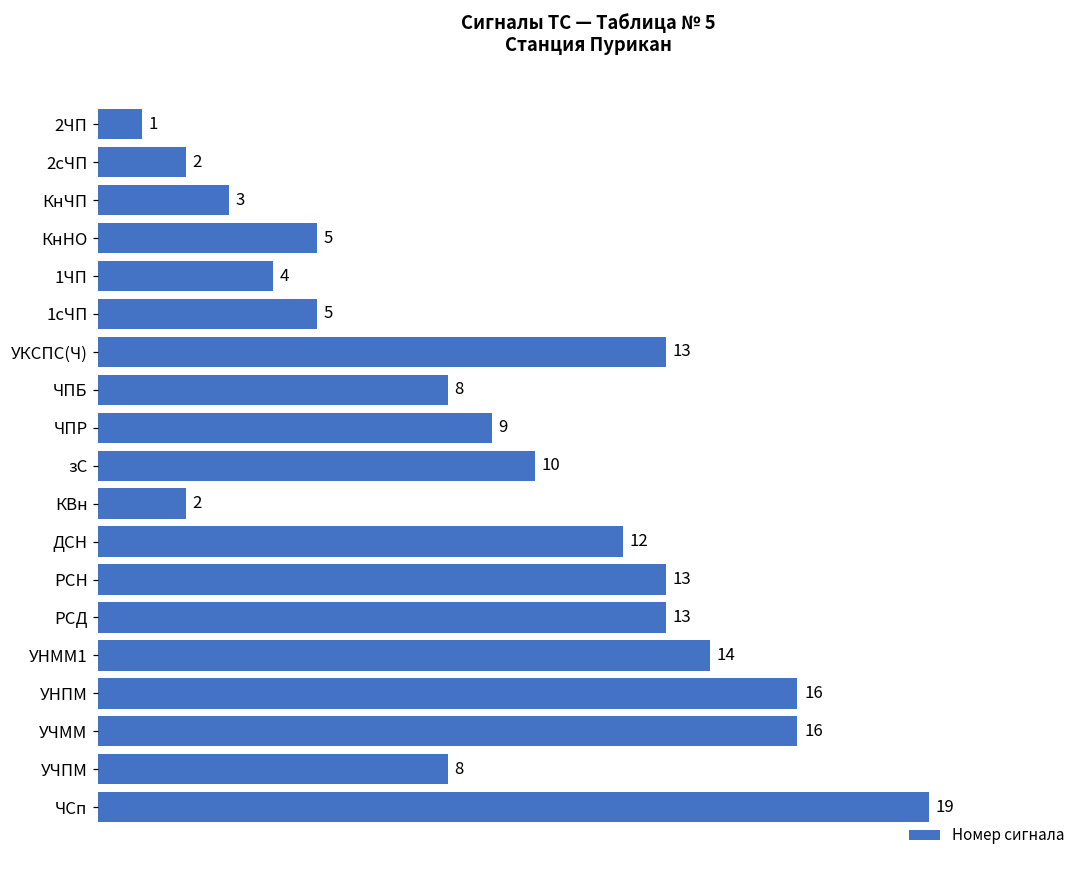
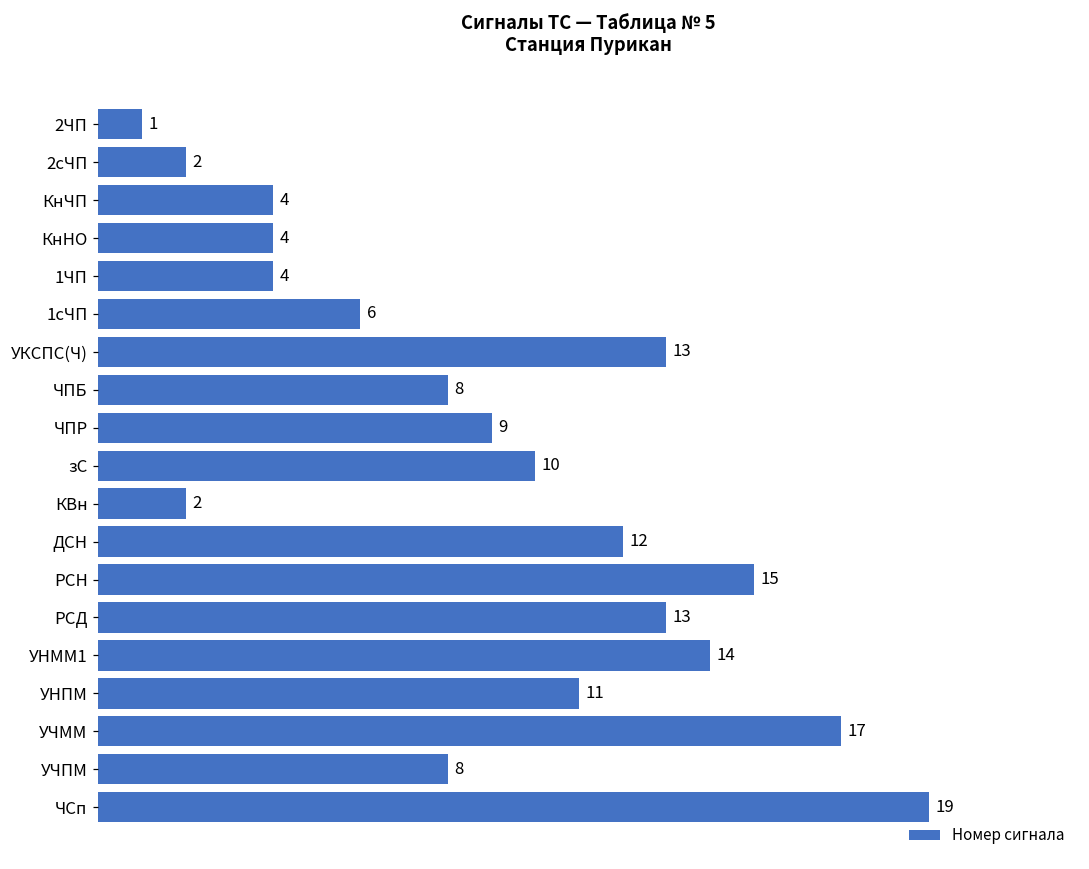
  {
    "2ЧП": 1,
    "2сЧП": 2,
-   "КнЧП": 3,
-   "КнНО": 5,
+   "КнЧП": 4,
+   "КнНО": 4,
    "1ЧП": 4,
-   "1сЧП": 5,
+   "1сЧП": 6,
    "УКСПС(Ч)": 13,
    "ЧПБ": 8,
    "ЧПР": 9,
    "зС": 10,
    "КВн": 2,
    "ДСН": 12,
-   "РСН": 13,
+   "РСН": 15,
    "РСД": 13,
    "УНММ1": 14,
-   "УНПМ": 16,
-   "УЧММ": 16,
+   "УНПМ": 11,
+   "УЧММ": 17,
    "УЧПМ": 8,
    "ЧСп": 19
  }
